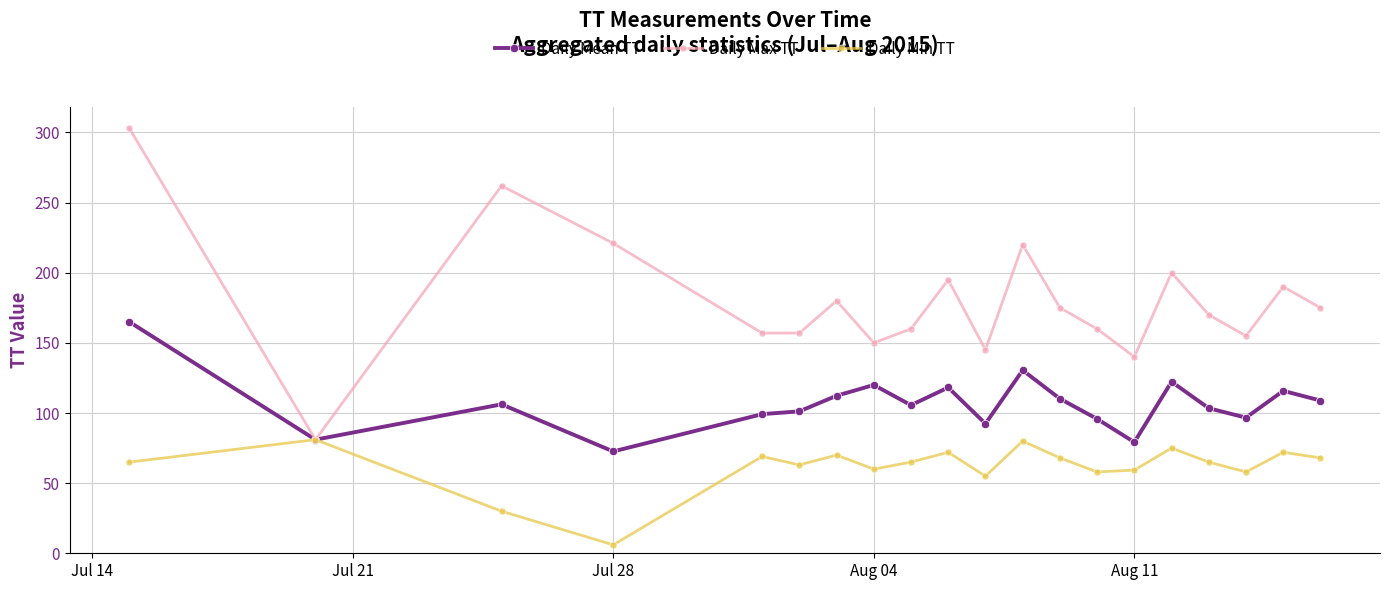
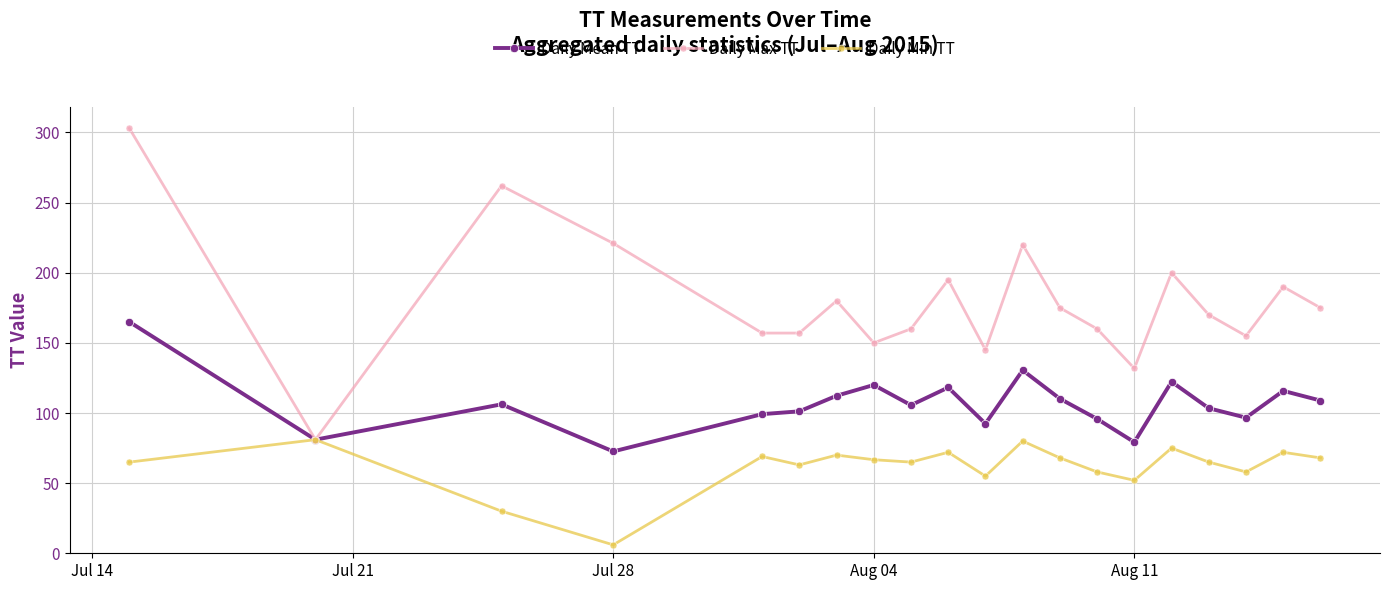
  {
    "Daily Mean TT": {
      "Jul 28": 73,
      "Aug 04": 120,
      "Aug 11": 79
    },
    "Daily Max TT": {
      "Jul 28": 221,
      "Aug 04": 150,
-     "Aug 11": 140
+     "Aug 11": 132
    },
    "Daily Min TT": {
      "Jul 28": 6,
-     "Aug 04": 60,
-     "Aug 11": 59
+     "Aug 04": 67,
+     "Aug 11": 52
    }
  }
